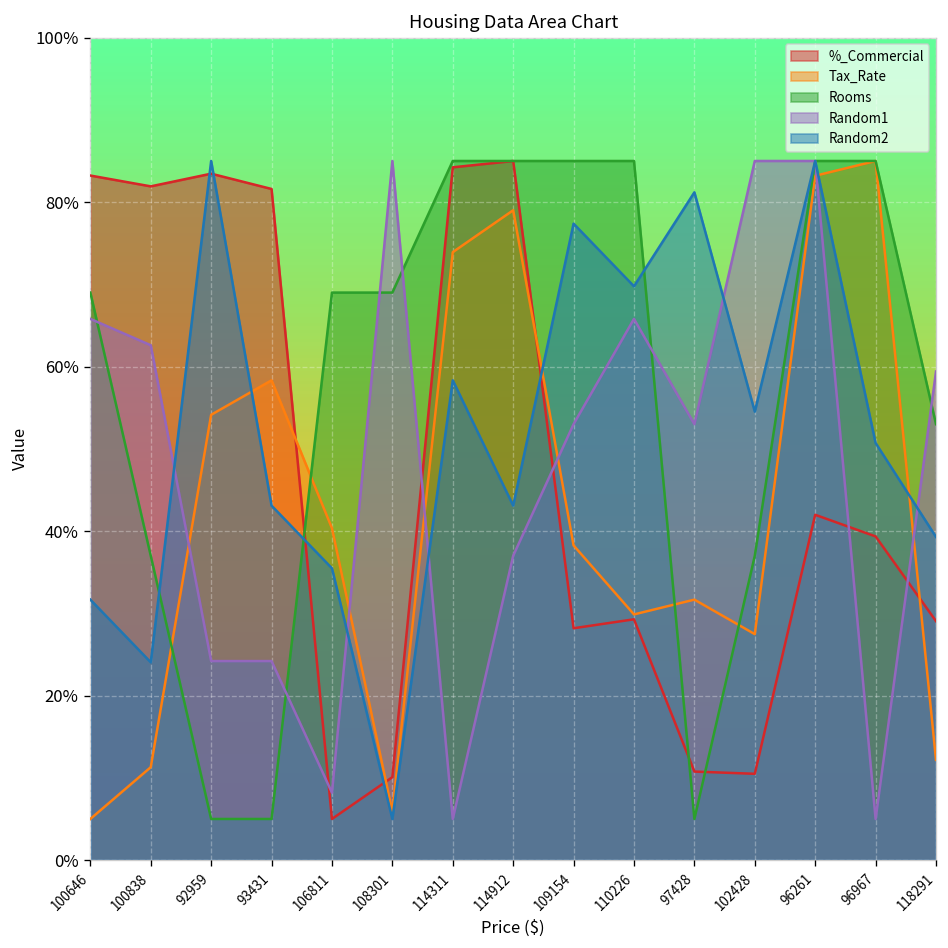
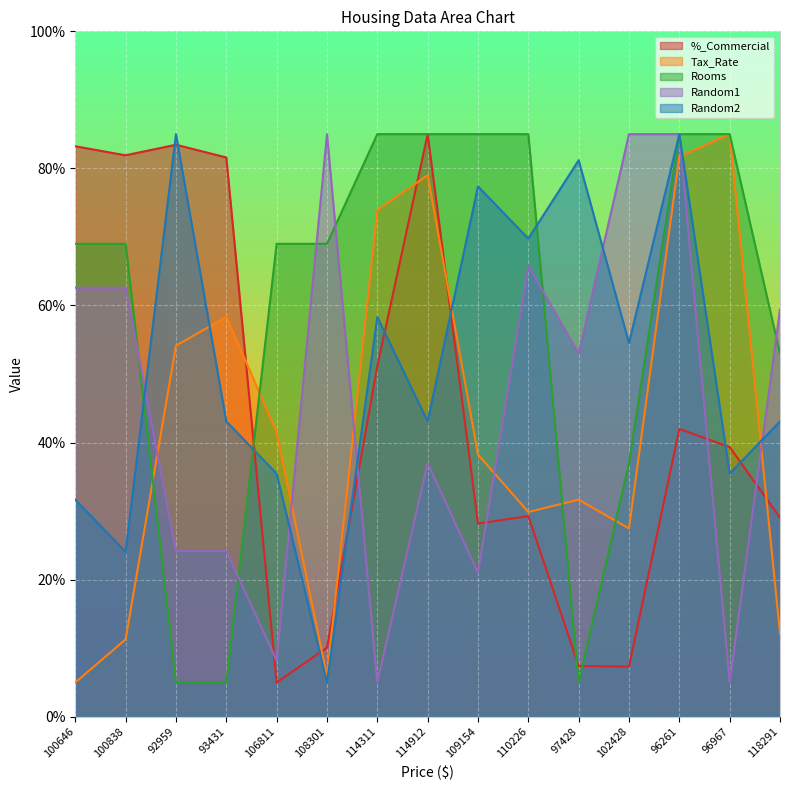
  {
    "%_Commercial": {
      "100646": "83%",
      "100838": "82%",
      "92959": "83%",
      "93431": "82%",
      "106811": "5%",
      "108301": "10%",
-     "114311": "84%",
+     "114311": "51%",
      "109154": "28%",
      "110226": "29%",
-     "97428": "11%",
-     "102428": "10%",
+     "97428": "7%",
+     "102428": "7%",
      "96261": "42%",
      "96967": "39%",
      "118291": "29%"
    },
    "Tax_Rate": {
      "100646": "5%",
      "100838": "11%",
      "92959": "54%",
      "93431": "58%",
-     "106811": "40%",
+     "106811": "42%",
      "108301": "6%",
      "114311": "74%",
      "114912": "79%",
      "109154": "38%",
      "110226": "30%",
      "97428": "32%",
      "102428": "27%",
-     "96261": "83%",
+     "96261": "82%",
      "118291": "12%"
    },
    "Rooms": {
      "100646": "69%",
-     "100838": "37%",
+     "100838": "69%",
      "92959": "5%",
      "93431": "5%",
      "106811": "69%",
      "108301": "69%",
      "114311": "85%",
      "109154": "85%",
      "110226": "85%",
      "97428": "5%",
      "102428": "37%",
      "118291": "53%"
    },
    "Random1": {
-     "100646": "66%",
+     "100646": "63%",
      "100838": "63%",
      "92959": "24%",
      "93431": "24%",
      "106811": "8%",
      "108301": "85%",
      "114311": "5%",
      "114912": "37%",
-     "109154": "53%",
+     "109154": "21%",
      "110226": "66%",
      "97428": "53%",
      "102428": "85%",
      "96967": "5%",
      "118291": "59%"
    },
    "Random2": {
      "100646": "32%",
      "100838": "24%",
      "92959": "85%",
      "93431": "43%",
      "106811": "35%",
      "108301": "5%",
      "114311": "58%",
      "114912": "43%",
      "109154": "77%",
      "110226": "70%",
      "97428": "81%",
      "102428": "55%",
-     "96967": "51%",
-     "118291": "39%"
+     "96967": "35%",
+     "118291": "43%"
    }
  }
